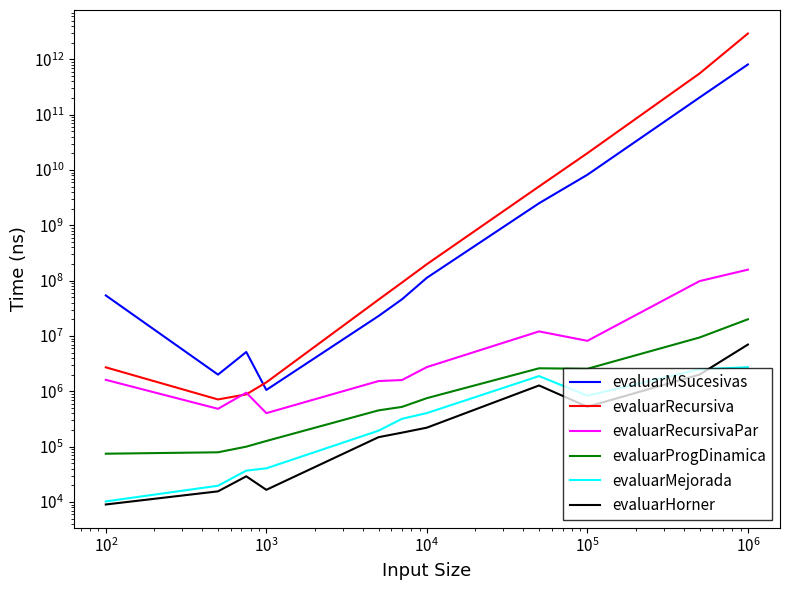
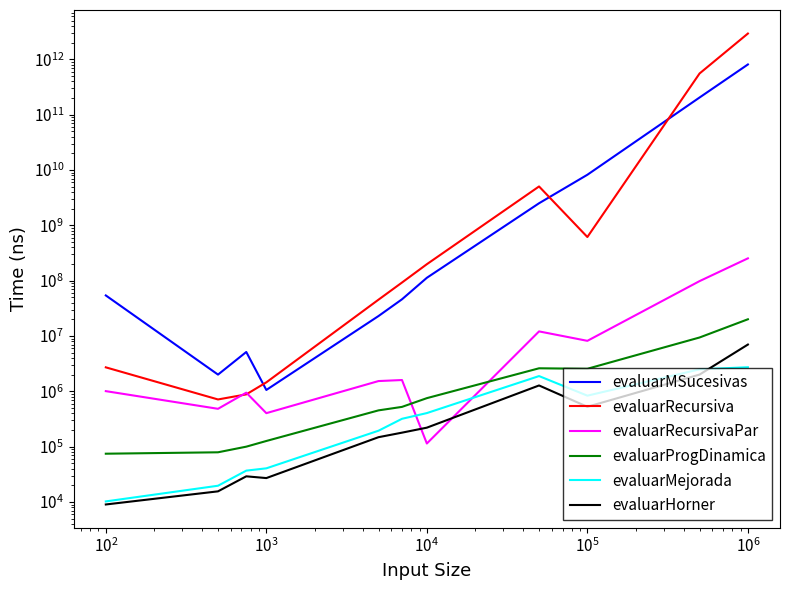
  {
    "evaluarMSucesivas": {
      "10^2": 50000000,
      "10^3": 1100000,
      "10^4": 110000000,
      "10^5": 8000000000,
      "10^6": 800000000000
    },
    "evaluarRecursiva": {
      "10^2": 3000000,
      "10^3": 1500000,
      "10^4": 200000000,
-     "10^5": 20000000000,
+     "10^5": 600000000,
      "10^6": 3000000000000
    },
    "evaluarRecursivaPar": {
-     "10^2": 1600000,
+     "10^2": 1000000,
      "10^3": 400000,
-     "10^4": 3000000,
+     "10^4": 110000,
      "10^5": 8000000,
-     "10^6": 160000000
+     "10^6": 300000000
    },
    "evaluarProgDinamica": {
      "10^2": 70000,
      "10^3": 130000,
      "10^4": 800000,
      "10^6": 20000000
    },
    "evaluarMejorada": {
      "10^2": 10000,
      "10^3": 40000,
      "10^4": 400000,
      "10^6": 3000000
    },
    "evaluarHorner": {
      "10^2": 9000,
-     "10^3": 17000,
+     "10^3": 30000,
      "10^4": 220000,
      "10^6": 7000000
    }
  }
